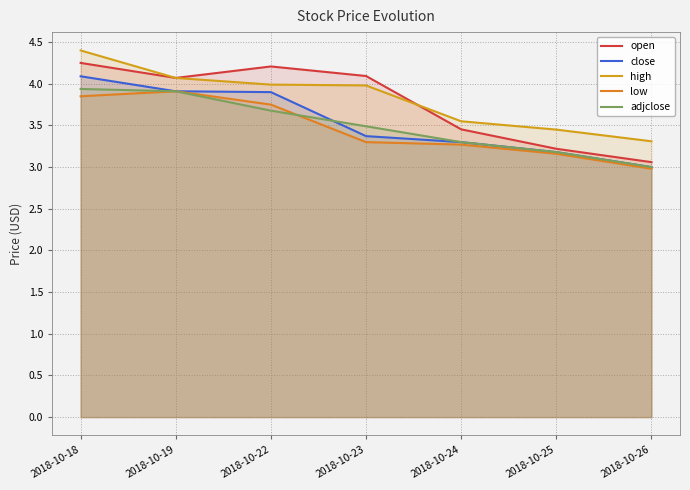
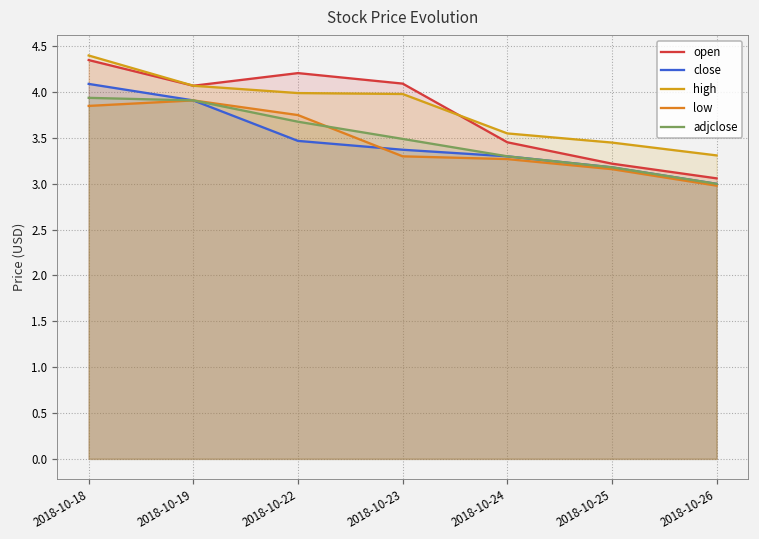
  {
    "open": {
-     "2018-10-18": 4.25,
+     "2018-10-18": 4.35,
      "2018-10-22": 4.2,
      "2018-10-23": 4.1,
      "2018-10-24": 3.5,
      "2018-10-25": 3.2,
      "2018-10-26": 3.1
    },
    "close": {
      "2018-10-18": 4.1,
-     "2018-10-22": 3.9,
+     "2018-10-22": 3.5,
      "2018-10-23": 3.4
    },
    "adjclose": {
      "2018-10-18": 3.9,
      "2018-10-22": 3.7,
      "2018-10-23": 3.5
    }
  }
